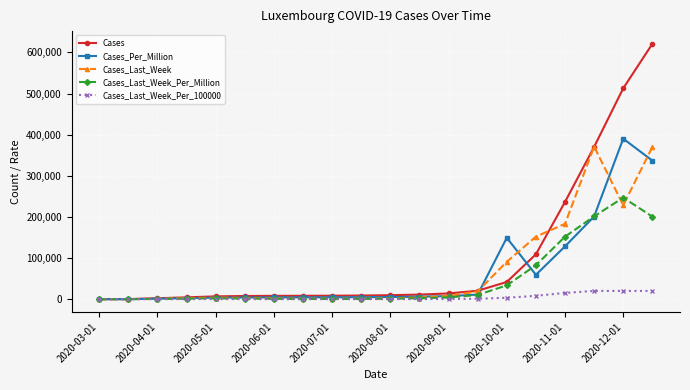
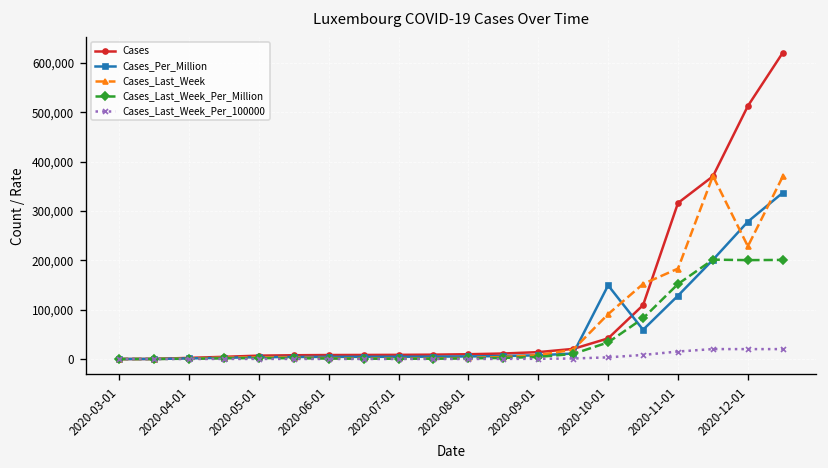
  {
    "Cases": {
      "2020-09-01": "10,000",
      "2020-10-01": "40,000",
-     "2020-11-01": "240,000",
+     "2020-11-01": "320,000",
      "2020-12-01": "510,000"
    },
    "Cases_Per_Million": {
      "2020-10-01": "150,000",
      "2020-11-01": "130,000",
-     "2020-12-01": "390,000"
+     "2020-12-01": "280,000"
    },
    "Cases_Last_Week": {
      "2020-10-01": "90,000",
      "2020-11-01": "180,000",
      "2020-12-01": "230,000"
    },
    "Cases_Last_Week_Per_Million": {
      "2020-10-01": "30,000",
      "2020-11-01": "150,000",
-     "2020-12-01": "250,000"
+     "2020-12-01": "200,000"
    },
    "Cases_Last_Week_Per_100000": {
      "2020-10-01": "0",
      "2020-11-01": "20,000",
      "2020-12-01": "20,000"
    }
  }
